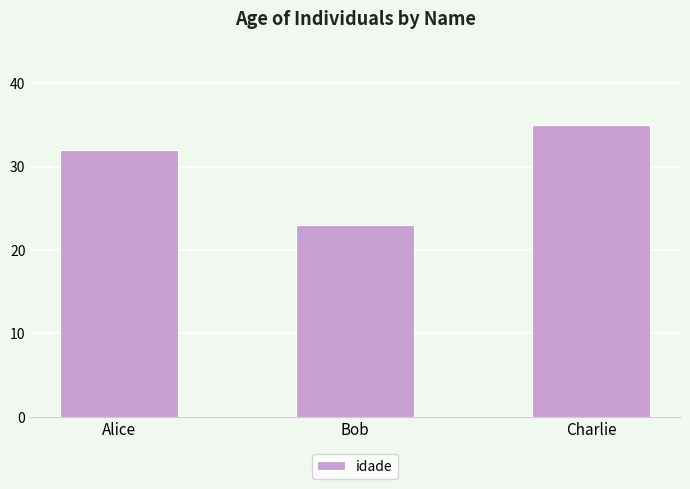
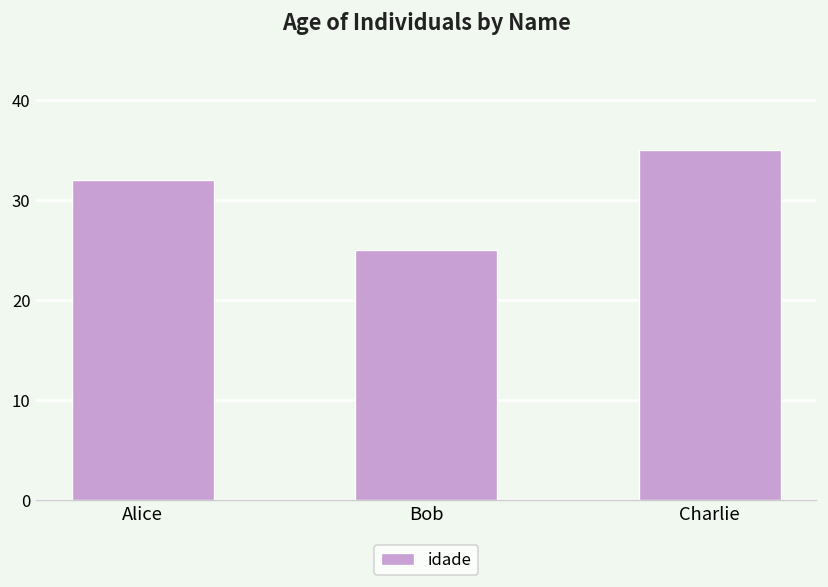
  {
    "Alice": 32,
-   "Bob": 23,
+   "Bob": 25,
    "Charlie": 35
  }
